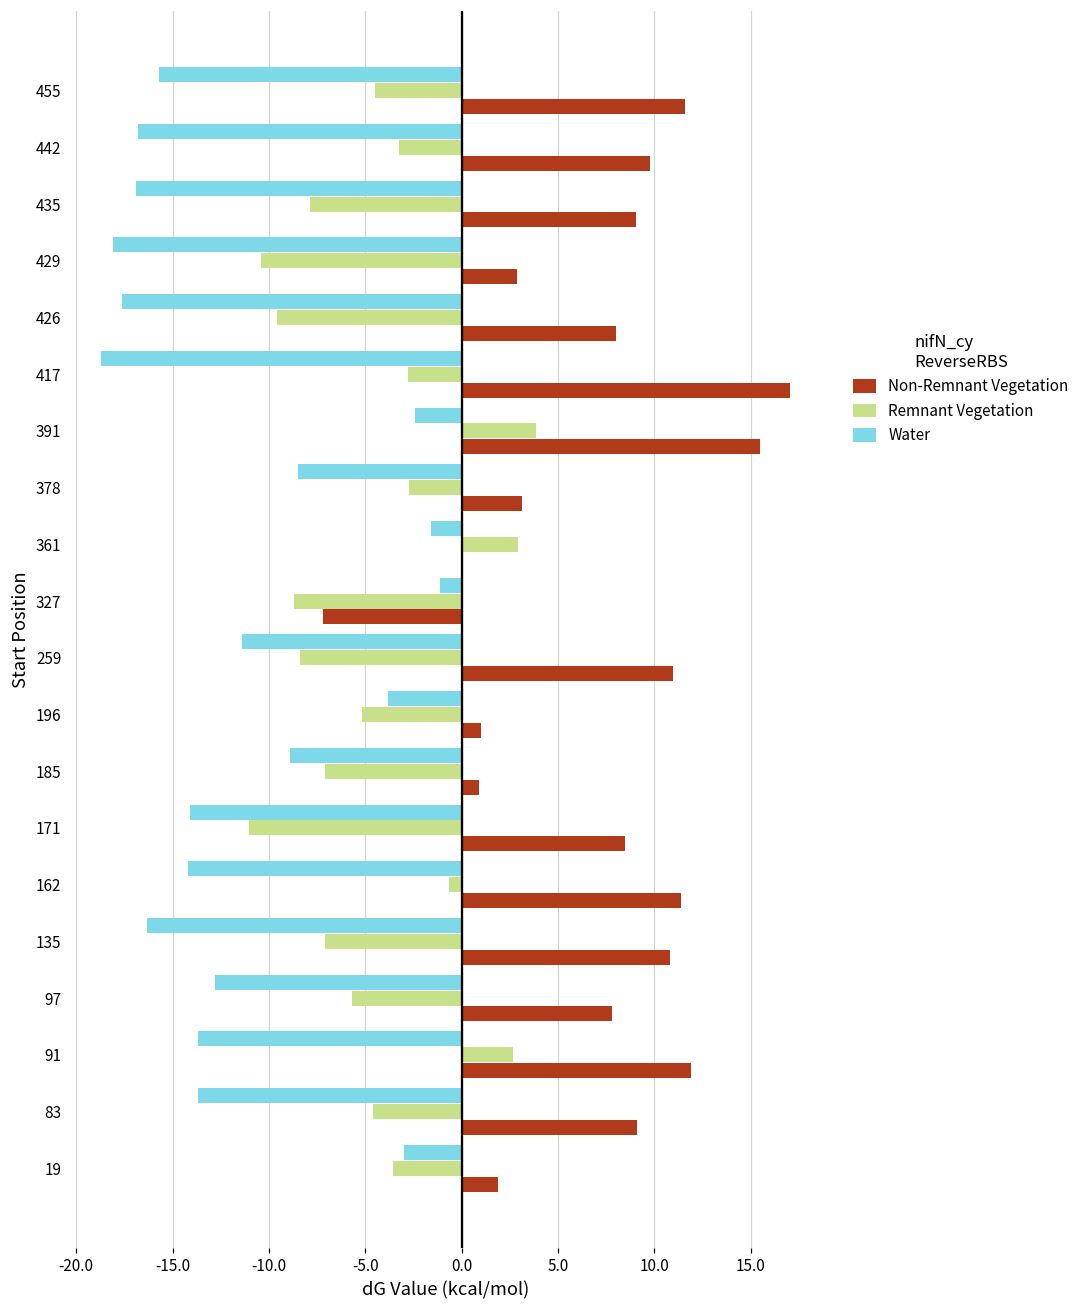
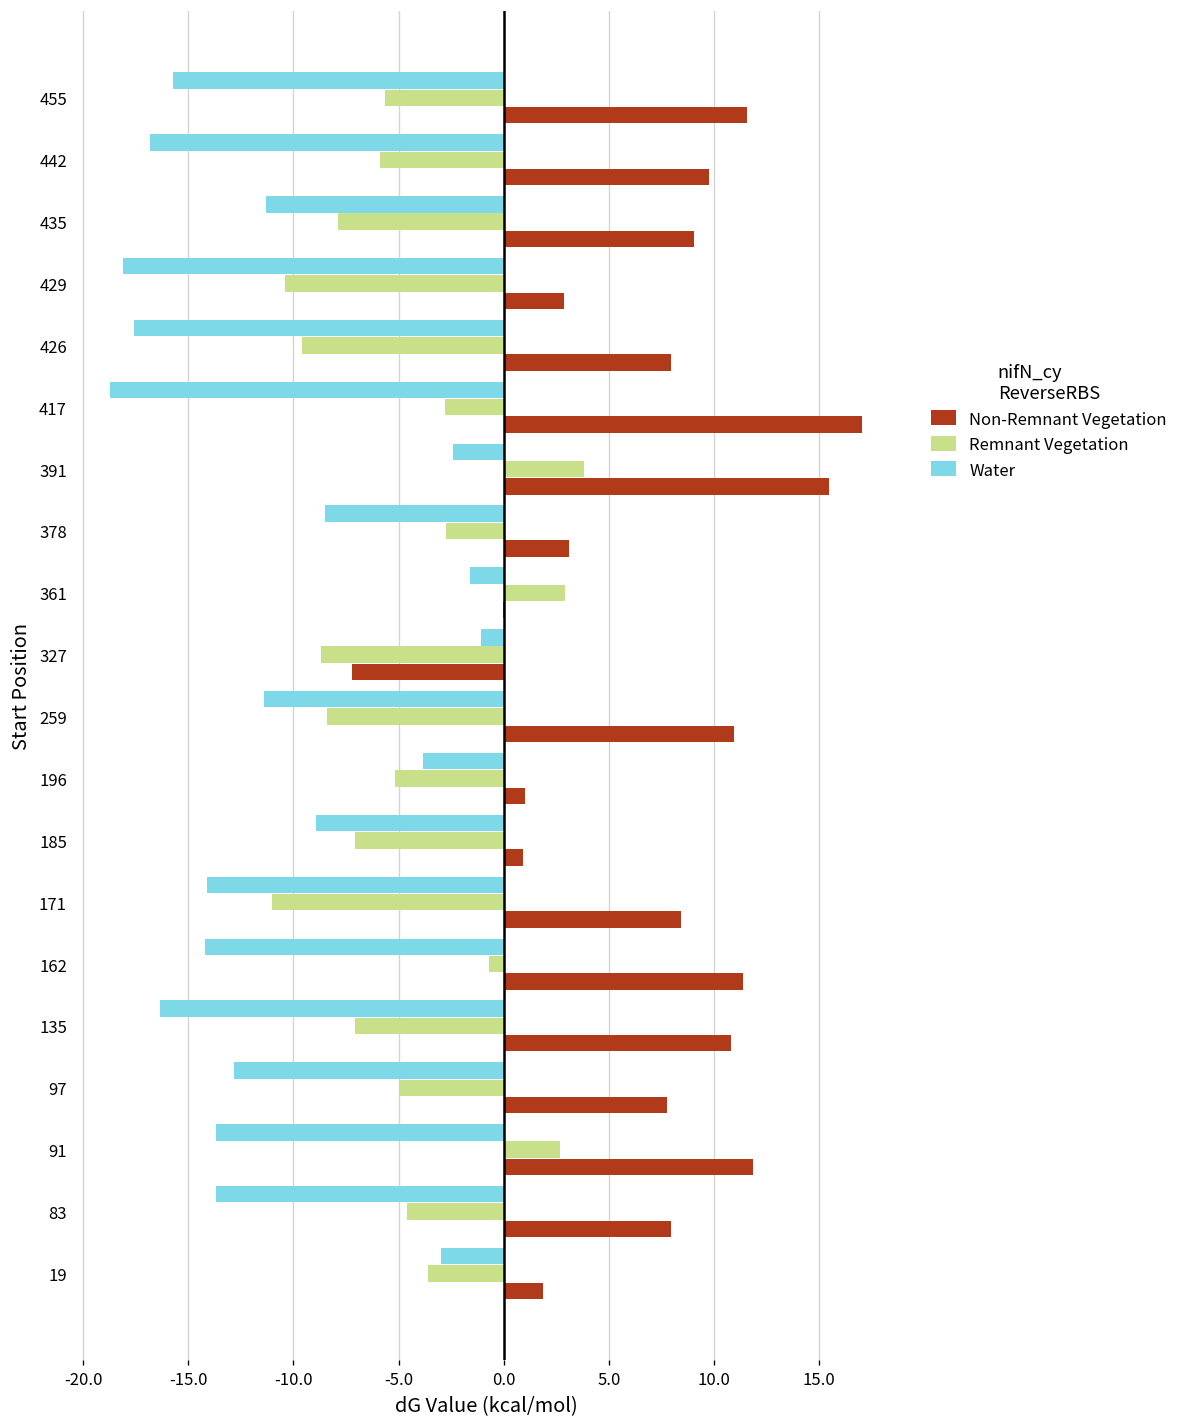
  {
    "Non-Remnant Vegetation": {
      "455": 11.6,
      "442": 9.8,
      "435": 9.0,
      "429": 2.9,
      "426": 8.0,
      "417": 17.0,
      "391": 15.5,
      "378": 3.1,
      "327": -7.2,
      "259": 10.9,
      "196": 1.0,
      "185": 0.9,
      "171": 8.5,
      "162": 11.4,
      "135": 10.8,
      "97": 7.8,
      "91": 11.9,
-     "83": 9.1,
+     "83": 8.0,
      "19": 1.9
    },
    "Remnant Vegetation": {
-     "455": -4.5,
-     "442": -3.2,
+     "455": -5.7,
+     "442": -5.9,
      "435": -7.9,
      "429": -10.4,
      "426": -9.6,
      "417": -2.8,
      "391": 3.8,
      "378": -2.7,
      "361": 2.9,
      "327": -8.7,
      "259": -8.4,
      "196": -5.2,
      "185": -7.1,
      "171": -11.0,
      "162": -0.7,
      "135": -7.1,
-     "97": -5.7,
+     "97": -5.0,
      "91": 2.7,
      "83": -4.6,
      "19": -3.6
    },
    "Water": {
      "455": -15.7,
      "442": -16.8,
-     "435": -16.9,
+     "435": -11.3,
      "429": -18.1,
      "426": -17.6,
      "417": -18.7,
      "391": -2.4,
      "378": -8.5,
      "361": -1.6,
      "327": -1.1,
      "259": -11.4,
      "196": -3.8,
      "185": -8.9,
      "171": -14.1,
      "162": -14.2,
      "135": -16.3,
      "97": -12.8,
      "91": -13.7,
      "83": -13.7,
      "19": -3.0
    }
  }
